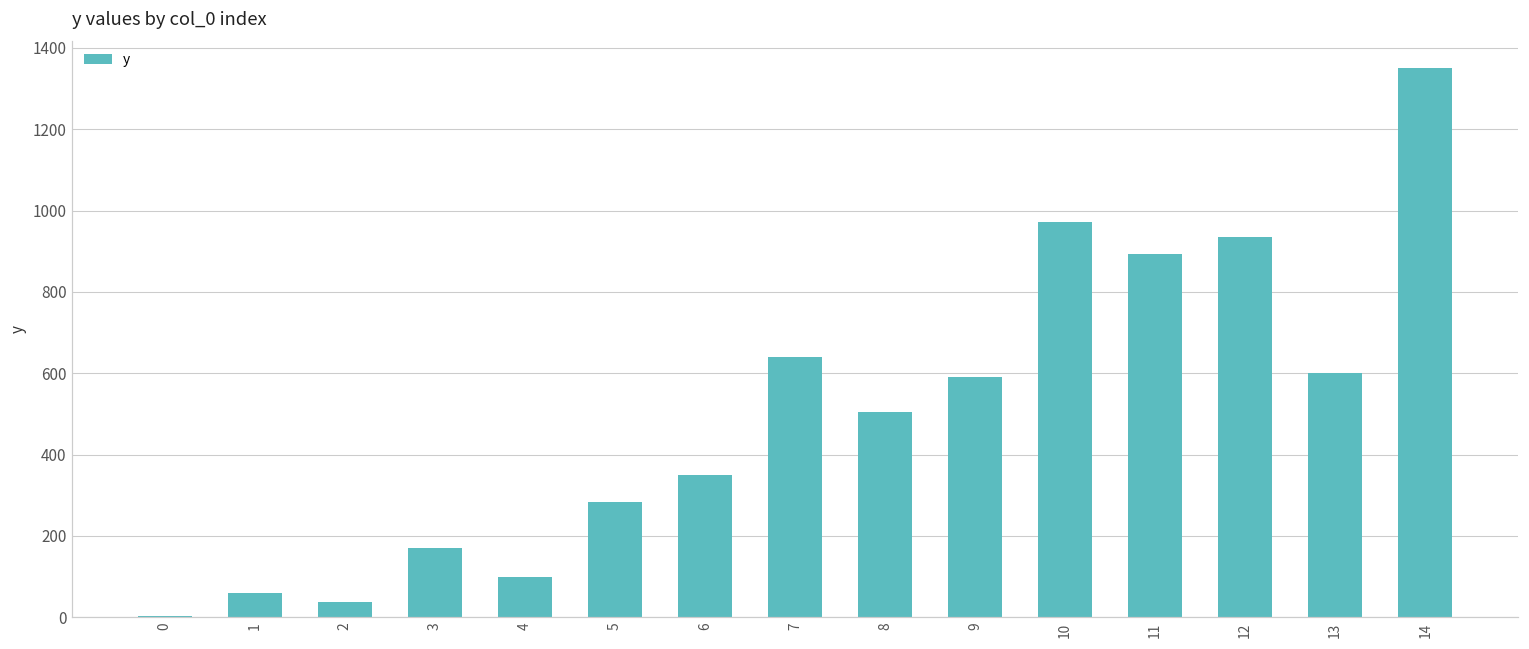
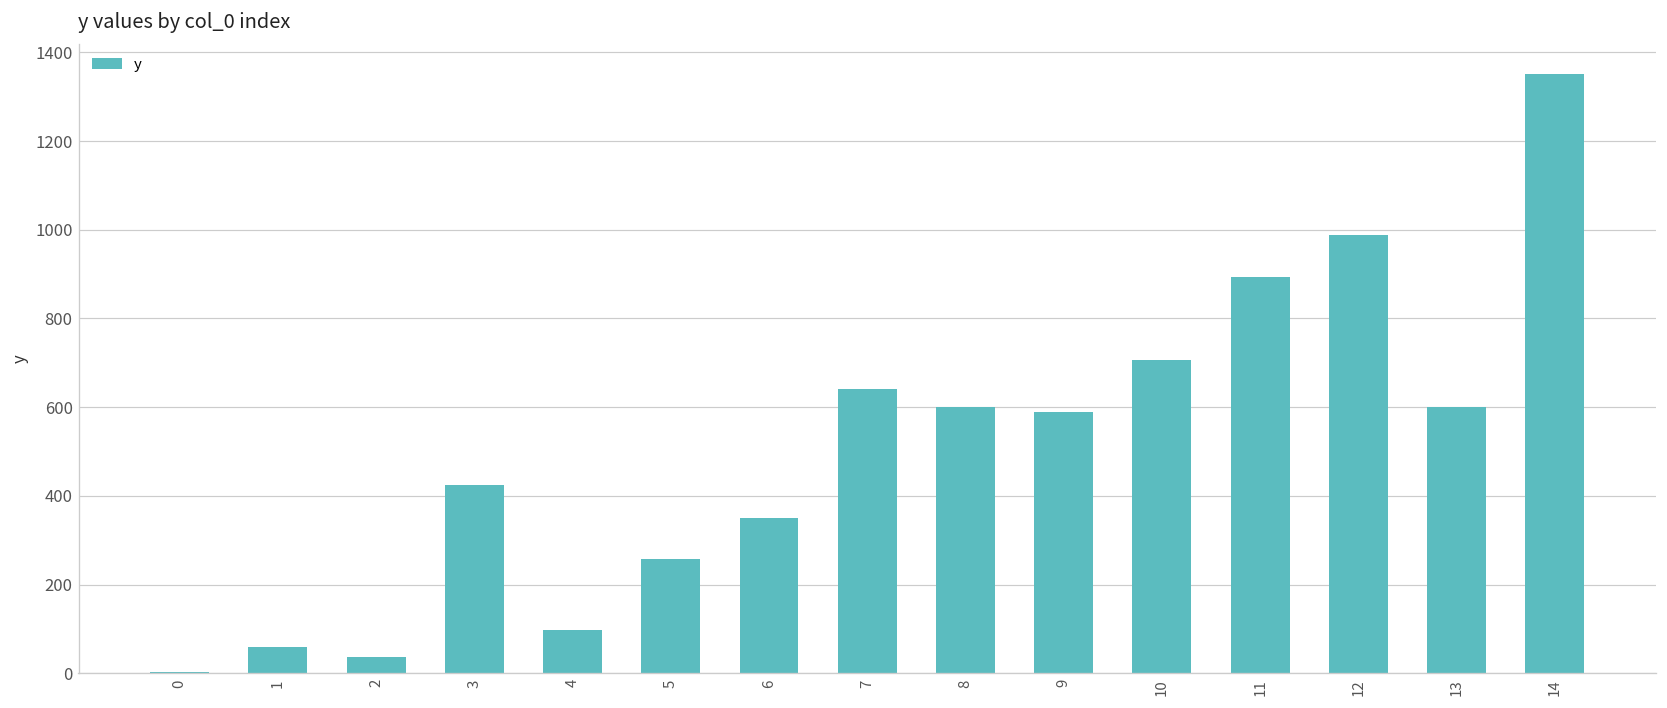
  {
    "1": 60,
    "2": 40,
-   "3": 170,
+   "3": 420,
    "4": 100,
-   "5": 280,
+   "5": 260,
    "6": 350,
    "7": 640,
-   "8": 500,
+   "8": 600,
    "9": 590,
-   "10": 970,
+   "10": 710,
    "11": 890,
-   "12": 940,
+   "12": 990,
    "13": 600,
    "14": 1350
  }
